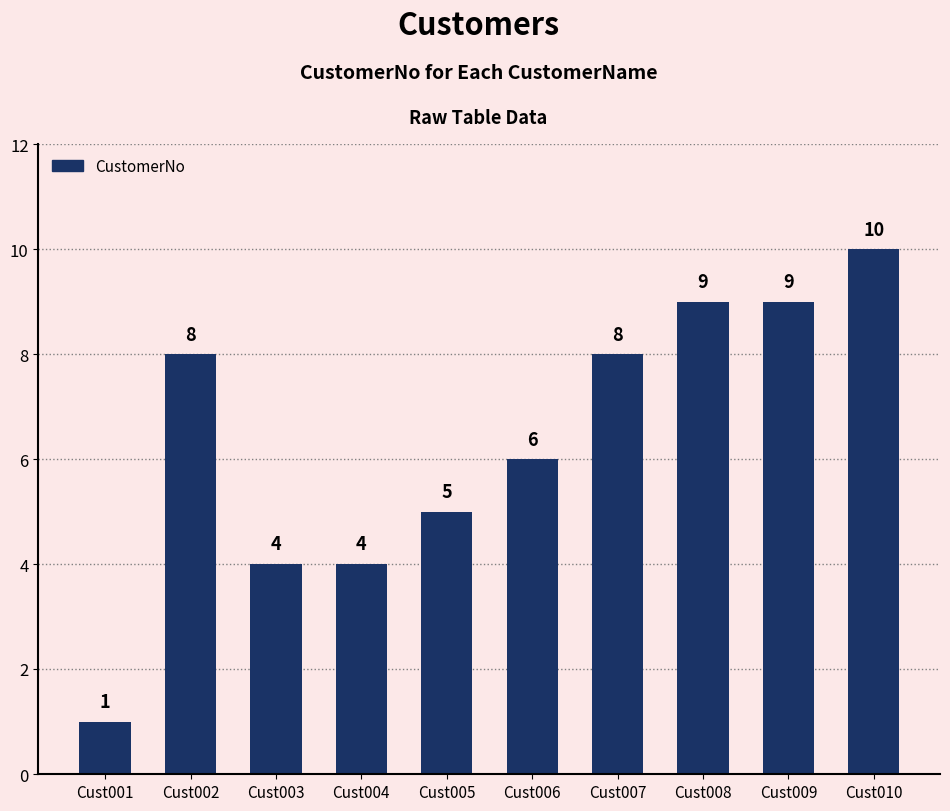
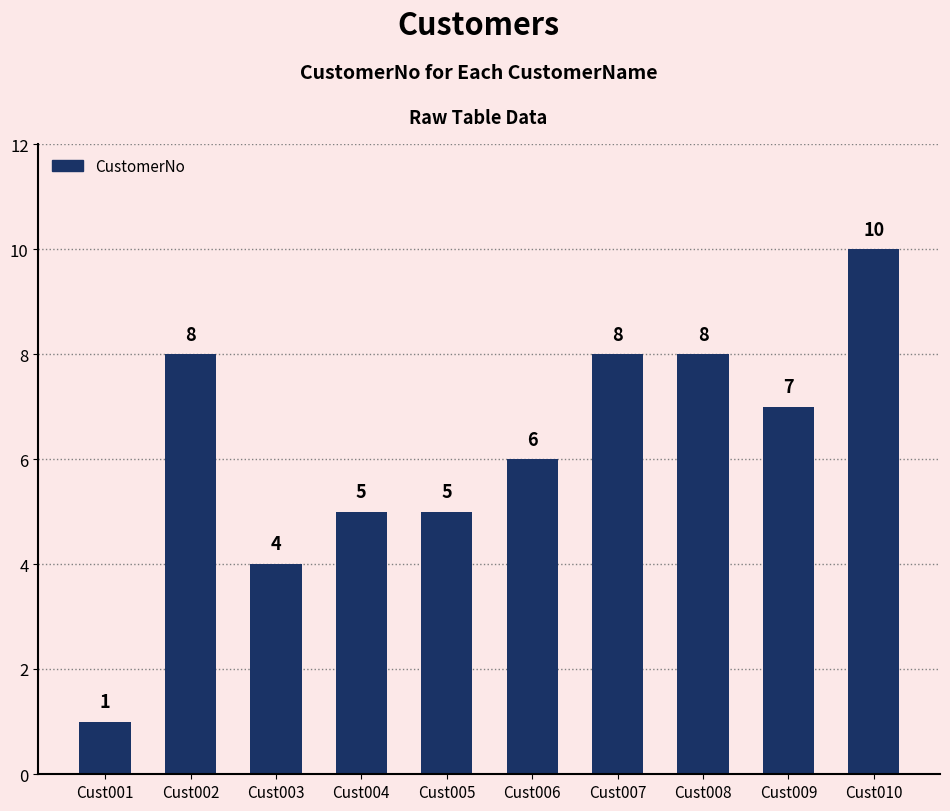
  {
    "Cust001": 1,
    "Cust002": 8,
    "Cust003": 4,
-   "Cust004": 4,
+   "Cust004": 5,
    "Cust005": 5,
    "Cust006": 6,
    "Cust007": 8,
-   "Cust008": 9,
-   "Cust009": 9,
+   "Cust008": 8,
+   "Cust009": 7,
    "Cust010": 10
  }
